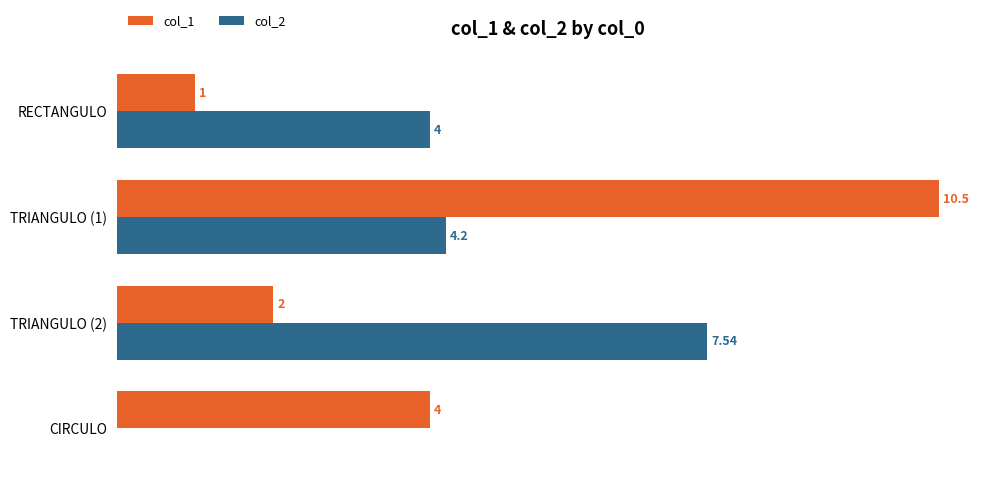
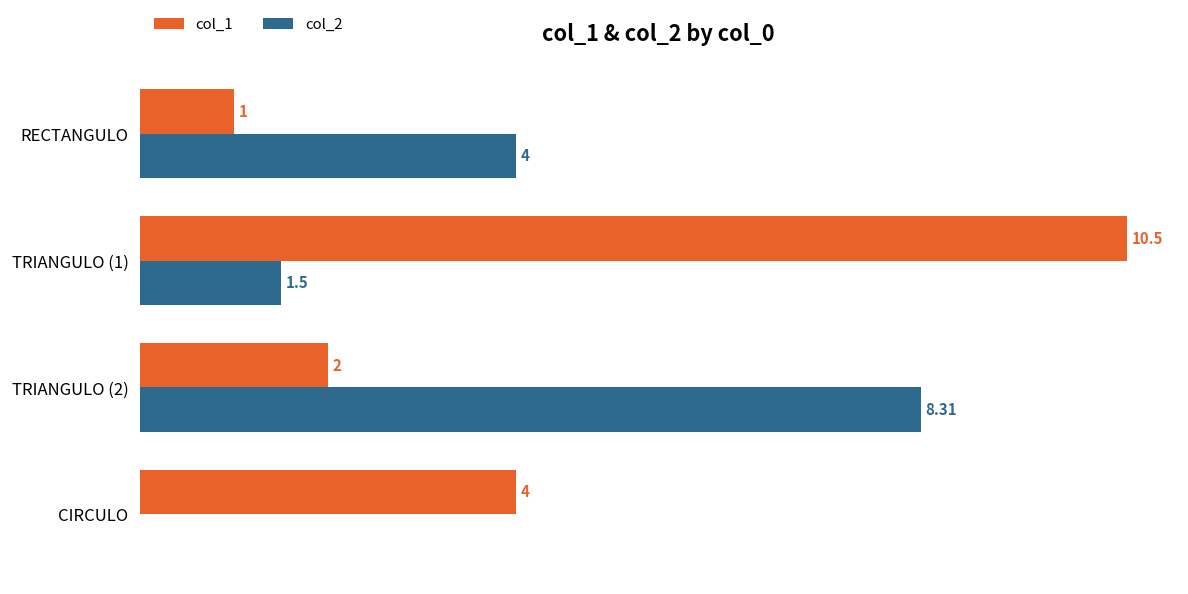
  {
    "col_1": {
      "RECTANGULO": 1,
      "TRIANGULO (1)": 10.5,
      "TRIANGULO (2)": 2,
      "CIRCULO": 4
    },
    "col_2": {
      "RECTANGULO": 4,
-     "TRIANGULO (1)": 4.2,
-     "TRIANGULO (2)": 7.54
+     "TRIANGULO (1)": 1.5,
+     "TRIANGULO (2)": 8.31
    }
  }
